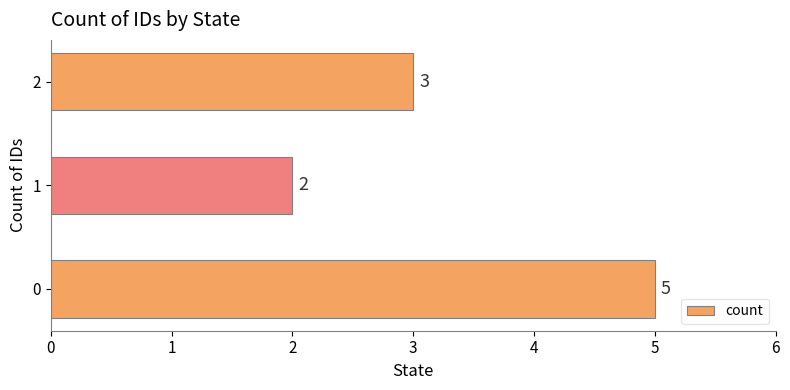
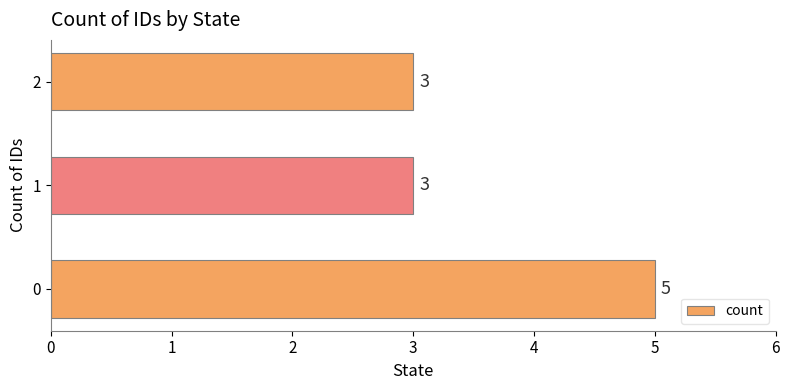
  {
    "2": 3,
-   "1": 2,
+   "1": 3,
    "0": 5
  }
